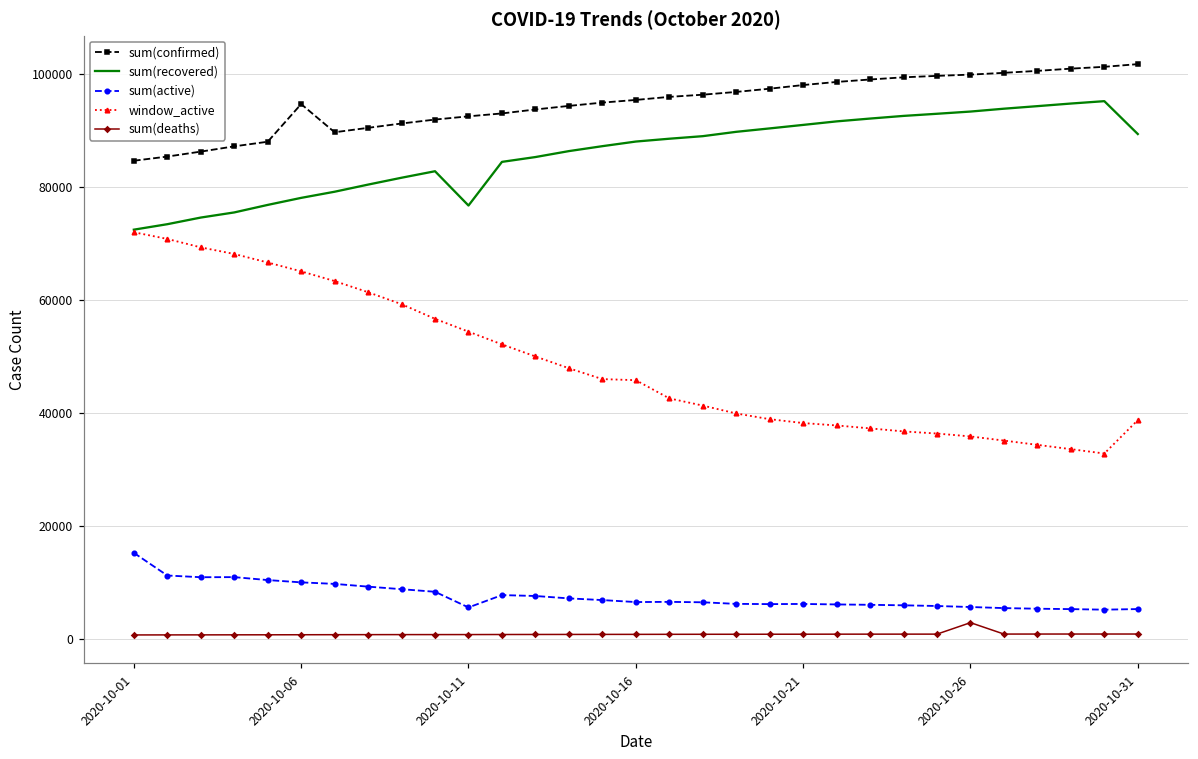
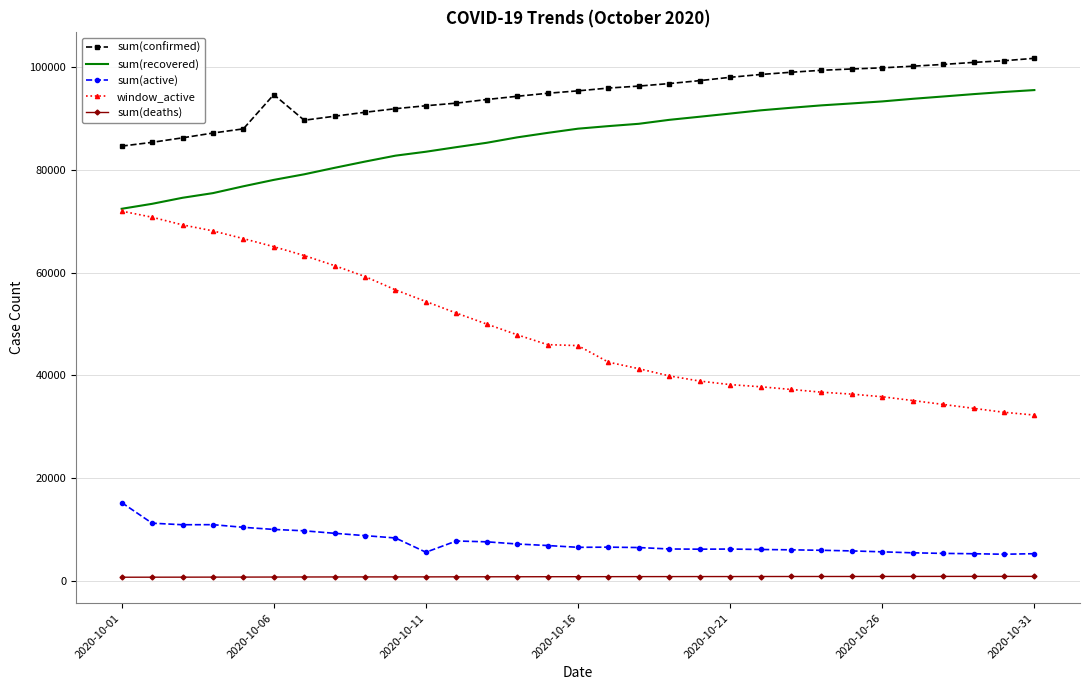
  {
    "sum(confirmed)": {
      "2020-10-01": 85000,
      "2020-10-06": 95000,
      "2020-10-11": 93000,
      "2020-10-16": 95000,
      "2020-10-21": 98000,
      "2020-10-26": 100000,
      "2020-10-31": 102000
    },
    "sum(recovered)": {
      "2020-10-06": 78000,
-     "2020-10-11": 77000,
+     "2020-10-11": 84000,
      "2020-10-16": 88000,
      "2020-10-21": 91000,
      "2020-10-26": 93000,
-     "2020-10-31": 89000
+     "2020-10-31": 96000
    },
    "sum(active)": {
      "2020-10-01": 15000,
      "2020-10-06": 10000,
      "2020-10-11": 6000,
      "2020-10-16": 7000,
      "2020-10-21": 6000,
      "2020-10-26": 6000,
      "2020-10-31": 5000
    },
    "window_active": {
      "2020-10-06": 65000,
      "2020-10-11": 54000,
      "2020-10-16": 46000,
      "2020-10-21": 38000,
      "2020-10-26": 36000,
-     "2020-10-31": 39000
+     "2020-10-31": 32000
    },
    "sum(deaths)": {
      "2020-10-01": 1000,
      "2020-10-06": 1000,
      "2020-10-11": 1000,
      "2020-10-16": 1000,
      "2020-10-21": 1000,
-     "2020-10-26": 3000,
+     "2020-10-26": 1000,
      "2020-10-31": 1000
    }
  }
